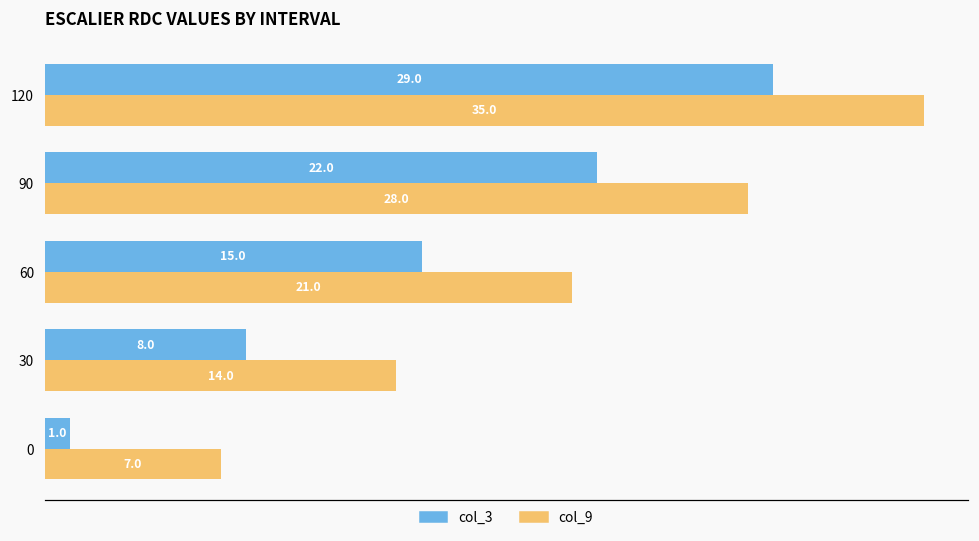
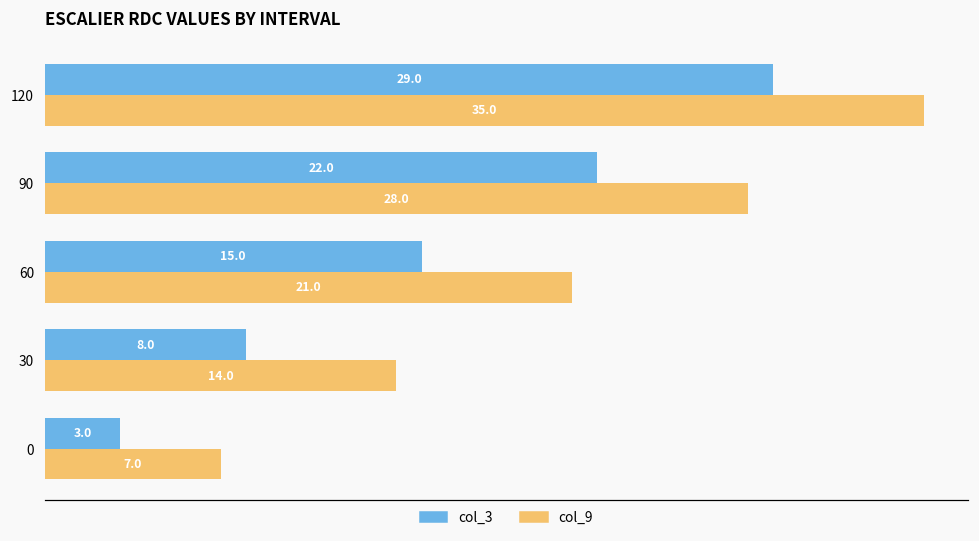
  {
    "col_3": {
      "120": 29.0,
      "90": 22.0,
      "60": 15.0,
      "30": 8.0,
-     "0": 1.0
+     "0": 3.0
    },
    "col_9": {
      "120": 35.0,
      "90": 28.0,
      "60": 21.0,
      "30": 14.0,
      "0": 7.0
    }
  }
